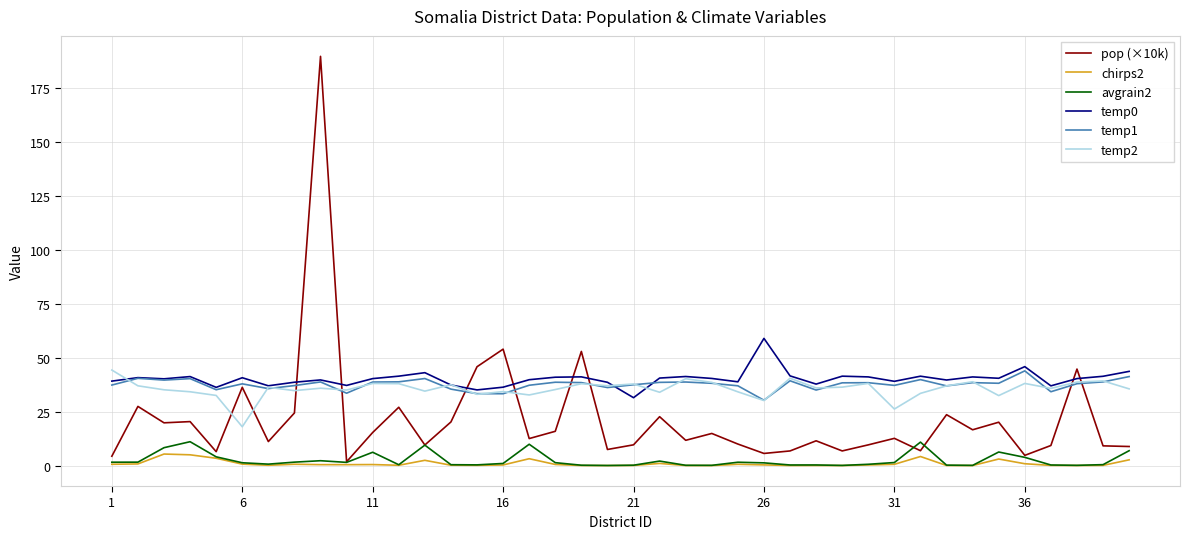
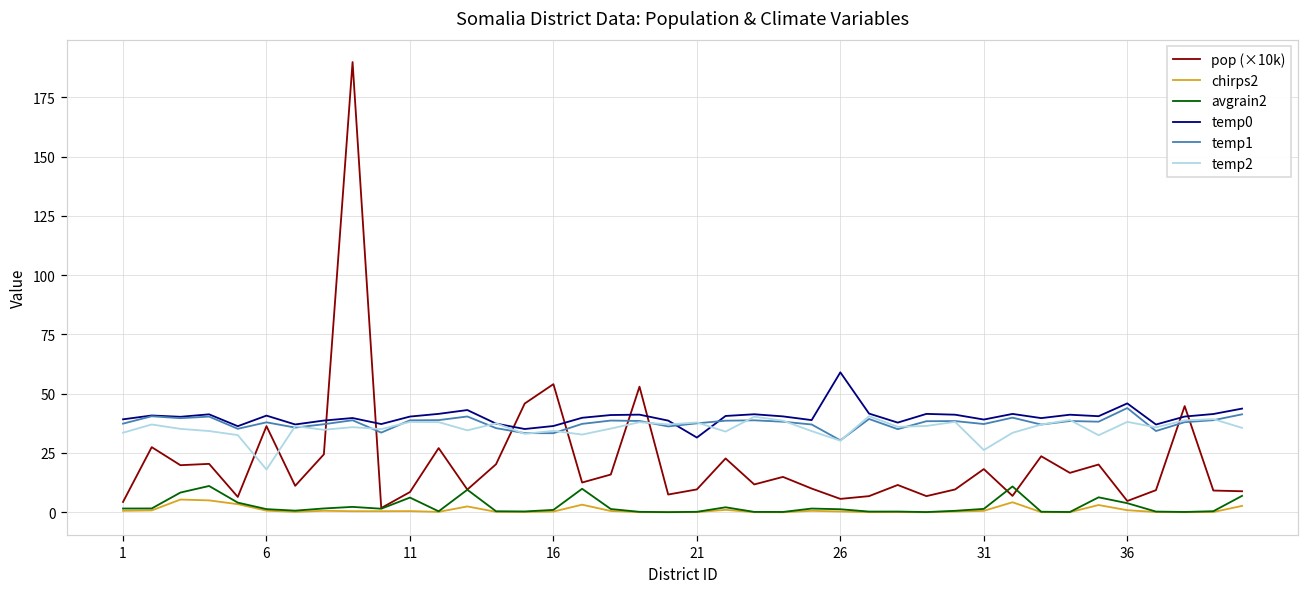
  {
    "pop (×10k)": {
      "1": 4,
      "6": 36,
-     "11": 15,
+     "11": 9,
      "16": 54,
      "21": 10,
      "26": 6,
-     "31": 13
+     "31": 18
    },
    "chirps2": {
      "11": 0,
      "36": 1
    },
    "avgrain2": {
      "11": 6
    },
    "temp0": {
      "1": 39,
      "6": 41,
      "11": 40,
      "16": 36,
      "21": 31,
      "26": 59,
      "31": 39,
      "36": 46
    },
    "temp1": {
      "1": 37,
      "6": 38,
      "31": 37,
      "36": 44
    },
    "temp2": {
-     "1": 44,
+     "1": 34,
      "6": 18,
      "31": 26,
      "36": 38
    }
  }
